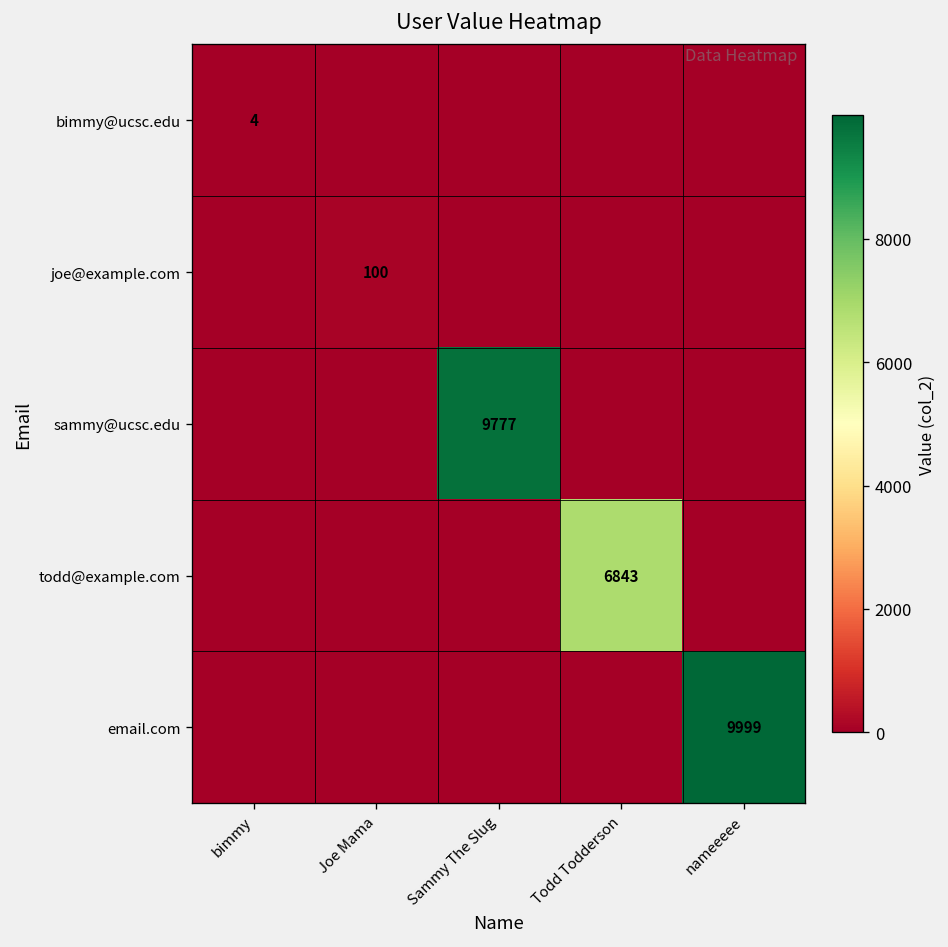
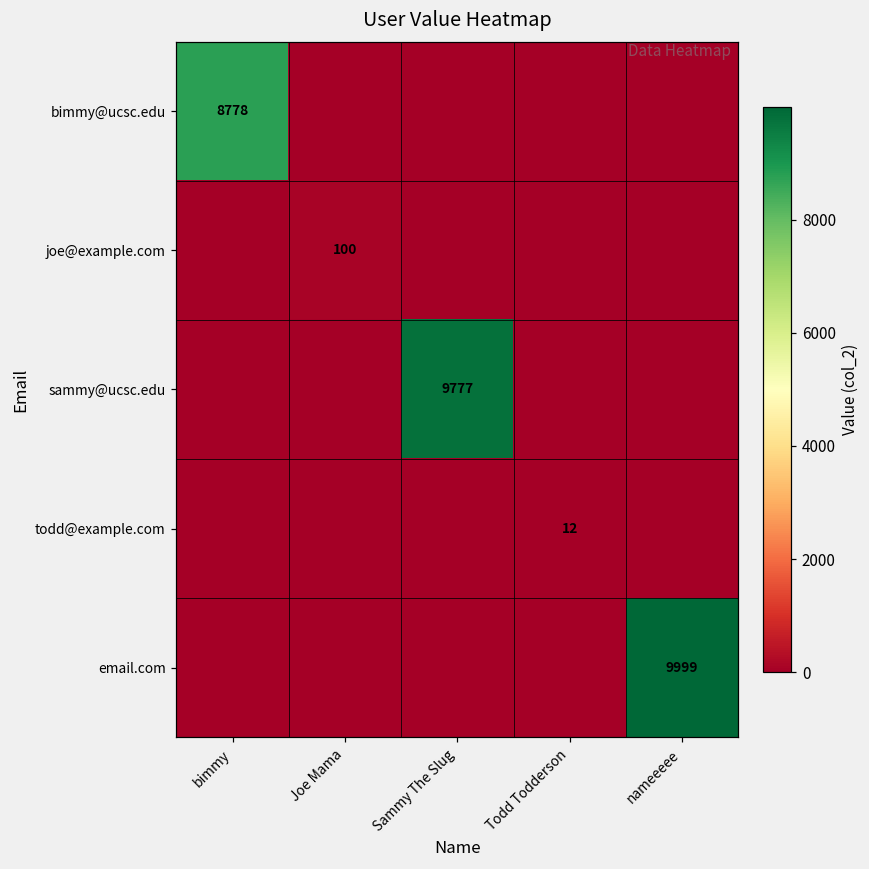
  {
    "bimmy@ucsc.edu": {
-     "bimmy": 4
+     "bimmy": 8778
    },
    "joe@example.com": {
      "Joe Mama": 100
    },
    "sammy@ucsc.edu": {
      "Sammy The Slug": 9777
    },
    "todd@example.com": {
-     "Todd Todderson": 6843
+     "Todd Todderson": 12
    },
    "email.com": {
      "nameeeee": 9999
    }
  }
